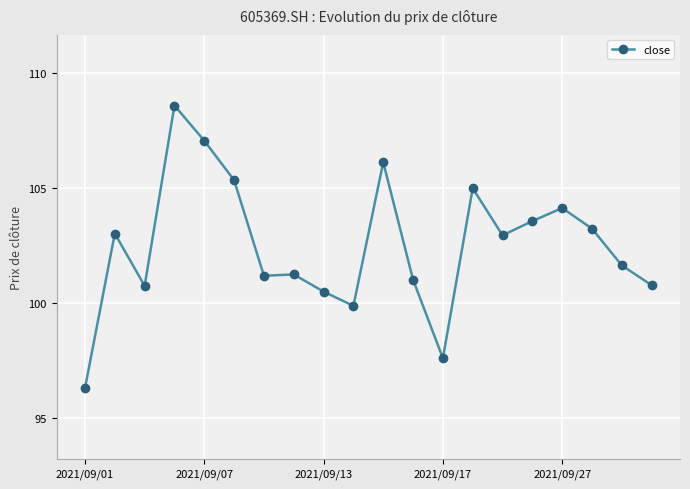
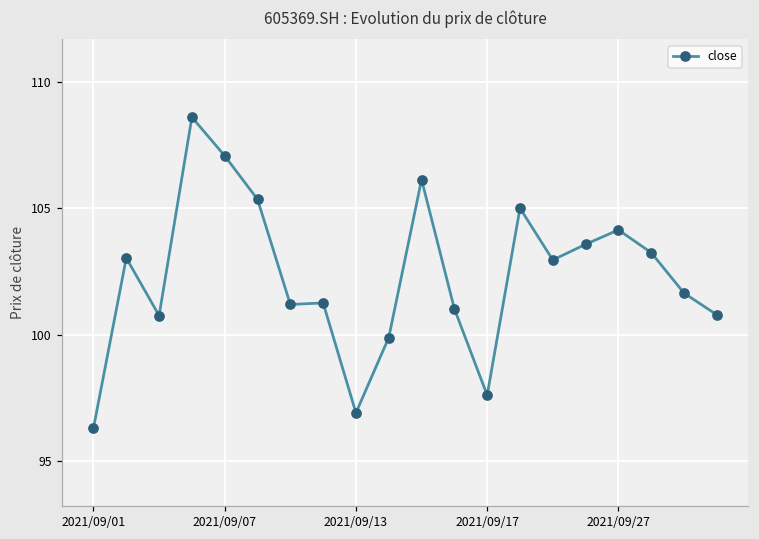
  {
    "2021/09/01": 96.3,
    "2021/09/07": 107.1,
-   "2021/09/13": 100.5,
+   "2021/09/13": 96.9,
    "2021/09/17": 97.6,
    "2021/09/27": 104.1
  }
